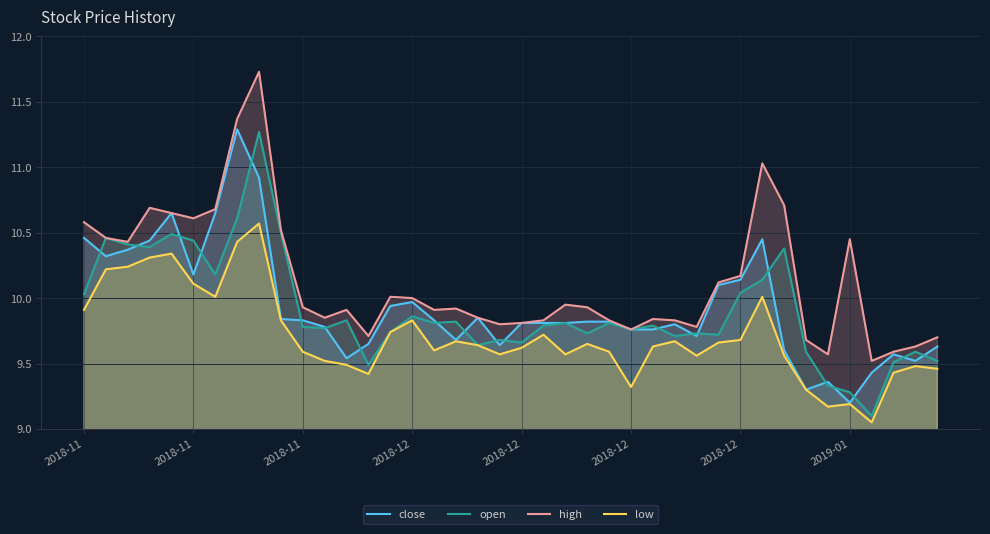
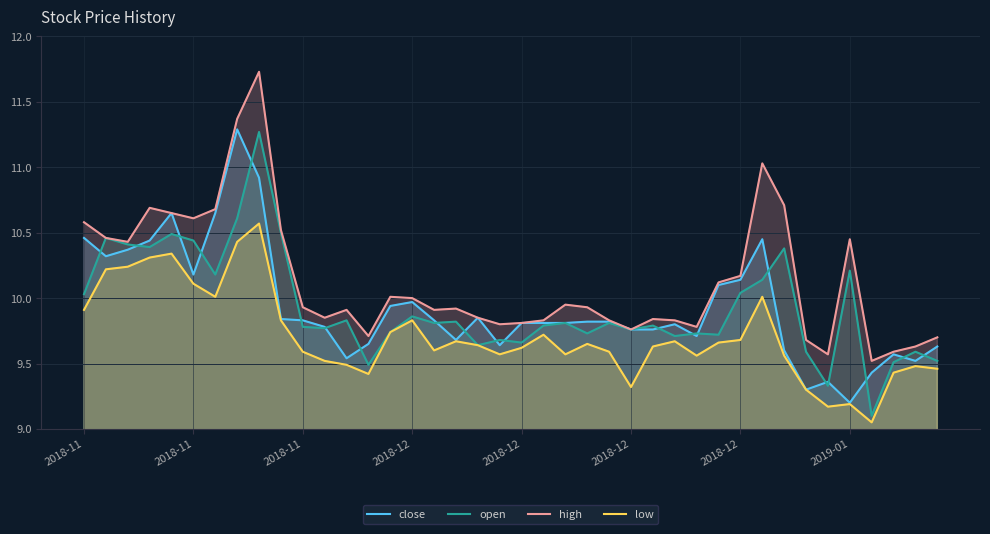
  {
    "open": {
-     "2019-01": 9.28
+     "2019-01": 10.21
    },
    "high": {
      "2019-01": 10.45
    }
  }
